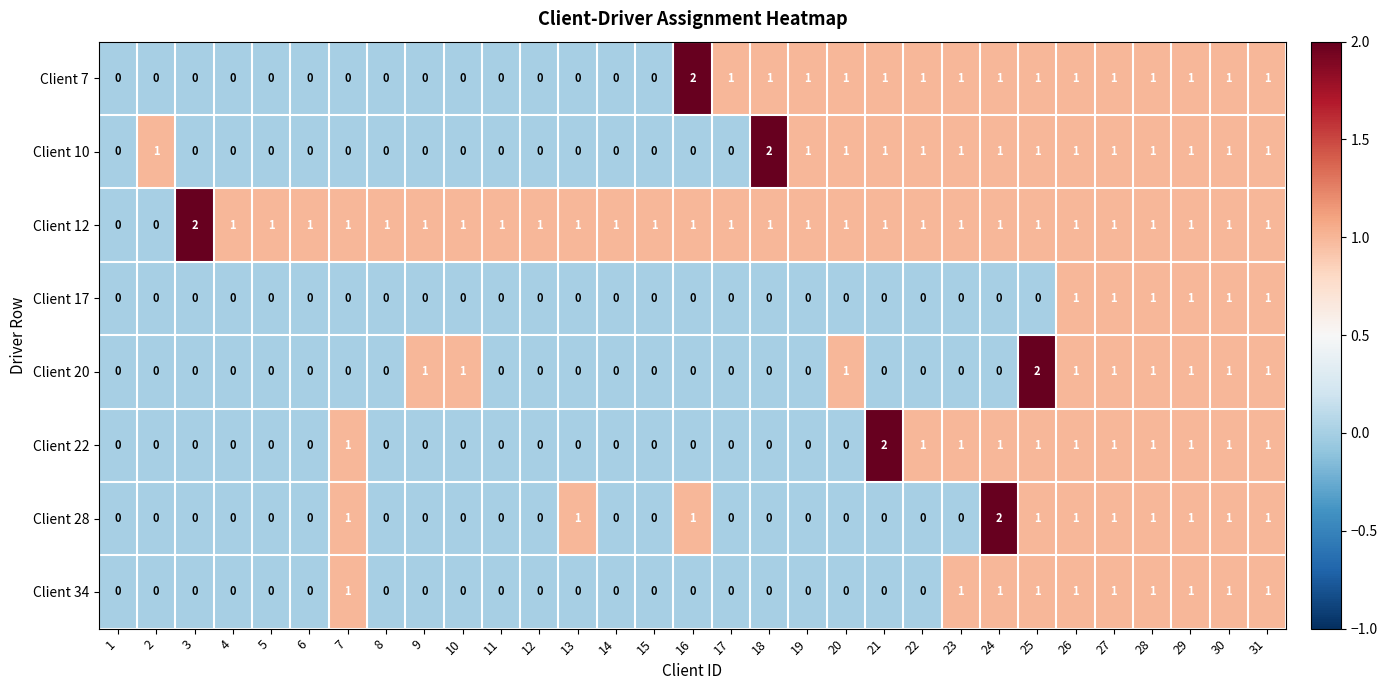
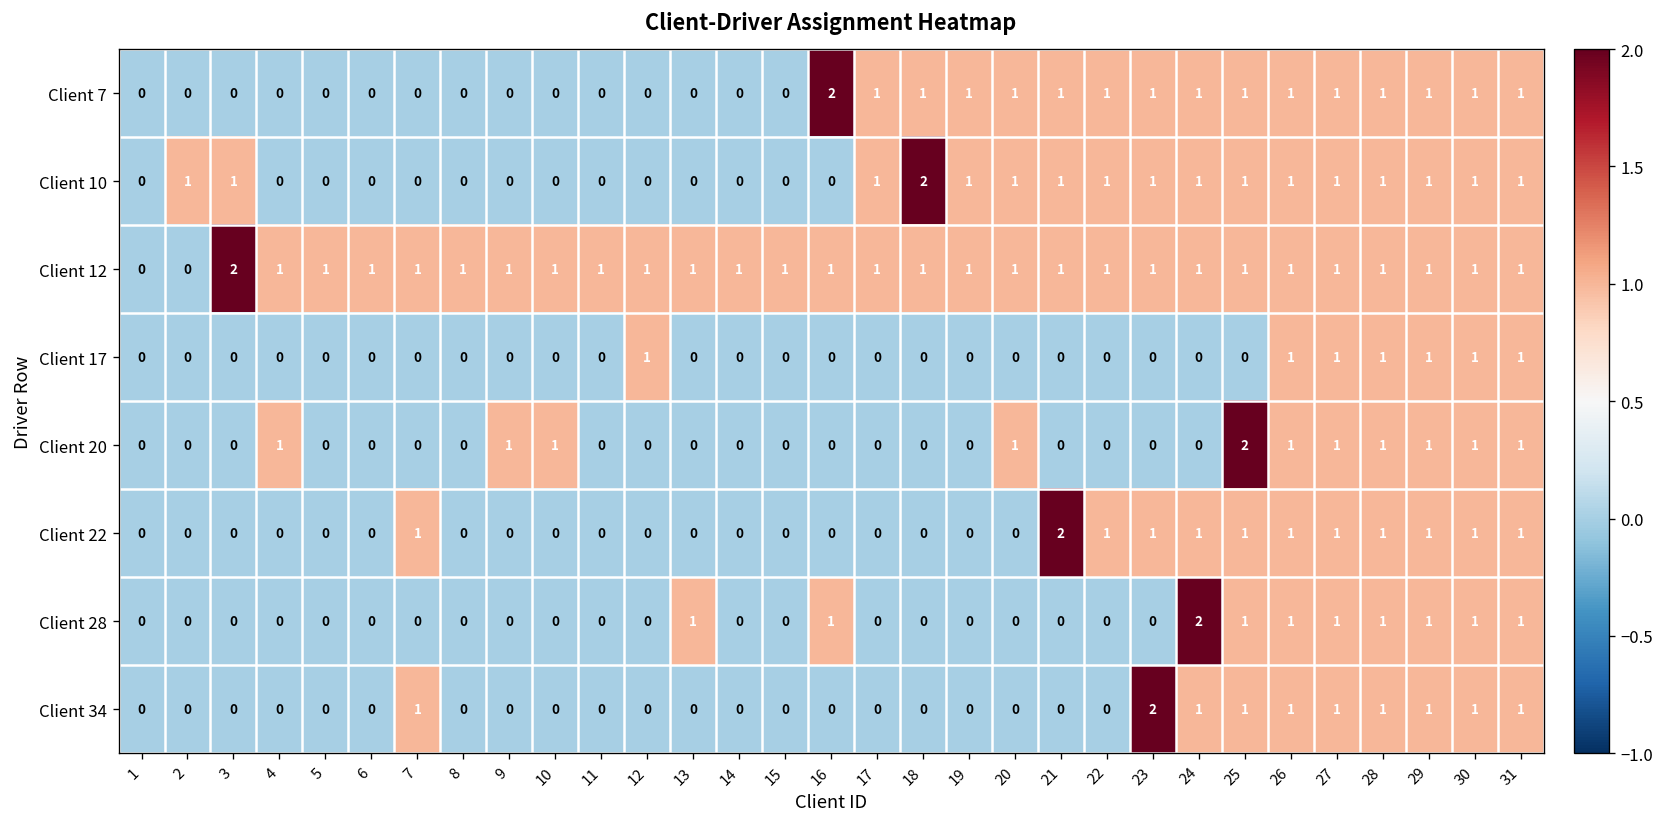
  {
    "Client 10": {
      "1": 0,
      "2": 1,
-     "3": 0,
+     "3": 1,
      "4": 0,
      "5": 0,
      "6": 0,
      "7": 0,
      "8": 0,
      "9": 0,
      "10": 0,
      "11": 0,
      "12": 0,
      "13": 0,
      "14": 0,
      "15": 0,
      "16": 0,
-     "17": 0,
+     "17": 1,
      "18": 2,
      "19": 1,
      "20": 1,
      "21": 1,
      "22": 1,
      "23": 1,
      "24": 1,
      "25": 1,
      "26": 1,
      "27": 1,
      "28": 1,
      "29": 1,
      "30": 1,
      "31": 1
    },
    "Client 17": {
      "1": 0,
      "2": 0,
      "3": 0,
      "4": 0,
      "5": 0,
      "6": 0,
      "7": 0,
      "8": 0,
      "9": 0,
      "10": 0,
      "11": 0,
-     "12": 0,
+     "12": 1,
      "13": 0,
      "14": 0,
      "15": 0,
      "16": 0,
      "17": 0,
      "18": 0,
      "19": 0,
      "20": 0,
      "21": 0,
      "22": 0,
      "23": 0,
      "24": 0,
      "25": 0,
      "26": 1,
      "27": 1,
      "28": 1,
      "29": 1,
      "30": 1,
      "31": 1
    },
    "Client 20": {
      "1": 0,
      "2": 0,
      "3": 0,
-     "4": 0,
+     "4": 1,
      "5": 0,
      "6": 0,
      "7": 0,
      "8": 0,
      "9": 1,
      "10": 1,
      "11": 0,
      "12": 0,
      "13": 0,
      "14": 0,
      "15": 0,
      "16": 0,
      "17": 0,
      "18": 0,
      "19": 0,
      "20": 1,
      "21": 0,
      "22": 0,
      "23": 0,
      "24": 0,
      "25": 2,
      "26": 1,
      "27": 1,
      "28": 1,
      "29": 1,
      "30": 1,
      "31": 1
    },
    "Client 28": {
      "1": 0,
      "2": 0,
      "3": 0,
      "4": 0,
      "5": 0,
      "6": 0,
-     "7": 1,
+     "7": 0,
      "8": 0,
      "9": 0,
      "10": 0,
      "11": 0,
      "12": 0,
      "13": 1,
      "14": 0,
      "15": 0,
      "16": 1,
      "17": 0,
      "18": 0,
      "19": 0,
      "20": 0,
      "21": 0,
      "22": 0,
      "23": 0,
      "24": 2,
      "25": 1,
      "26": 1,
      "27": 1,
      "28": 1,
      "29": 1,
      "30": 1,
      "31": 1
    },
    "Client 34": {
      "1": 0,
      "2": 0,
      "3": 0,
      "4": 0,
      "5": 0,
      "6": 0,
      "7": 1,
      "8": 0,
      "9": 0,
      "10": 0,
      "11": 0,
      "12": 0,
      "13": 0,
      "14": 0,
      "15": 0,
      "16": 0,
      "17": 0,
      "18": 0,
      "19": 0,
      "20": 0,
      "21": 0,
      "22": 0,
-     "23": 1,
+     "23": 2,
      "24": 1,
      "25": 1,
      "26": 1,
      "27": 1,
      "28": 1,
      "29": 1,
      "30": 1,
      "31": 1
    }
  }
